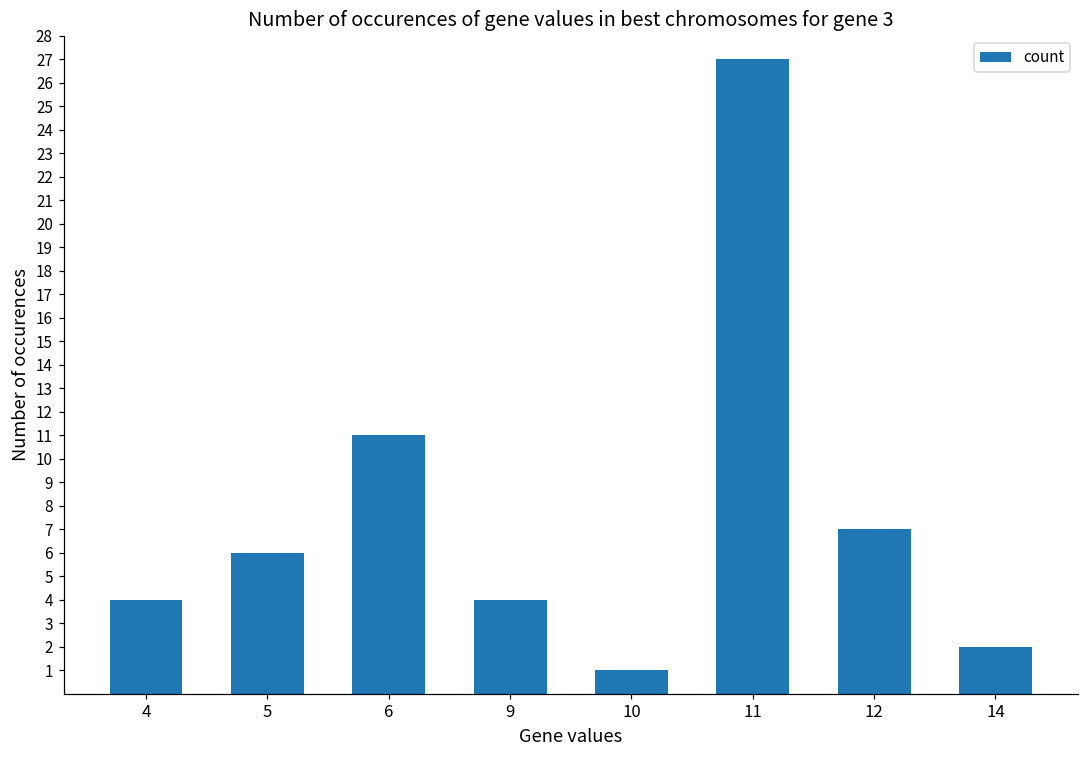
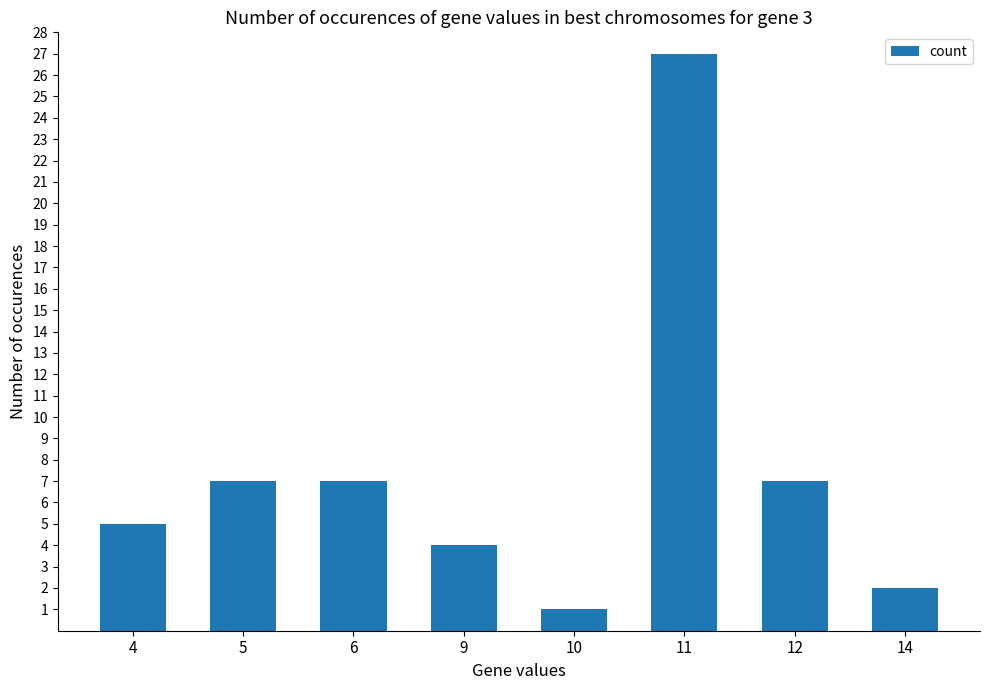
  {
-   "4": 4,
-   "5": 6,
-   "6": 11,
+   "4": 5,
+   "5": 7,
+   "6": 7,
    "9": 4,
    "10": 1,
    "11": 27,
    "12": 7,
    "14": 2
  }
